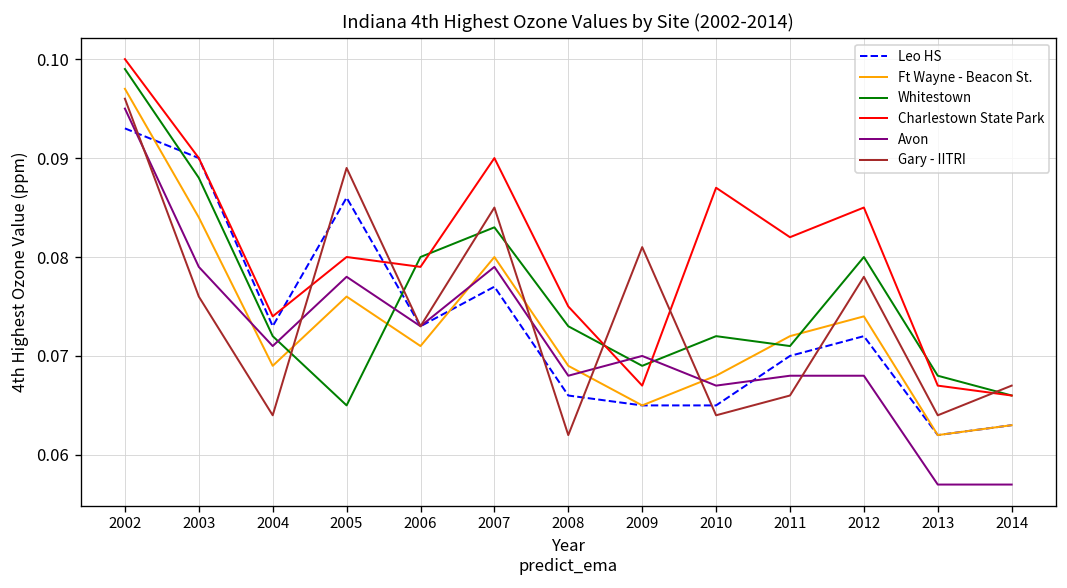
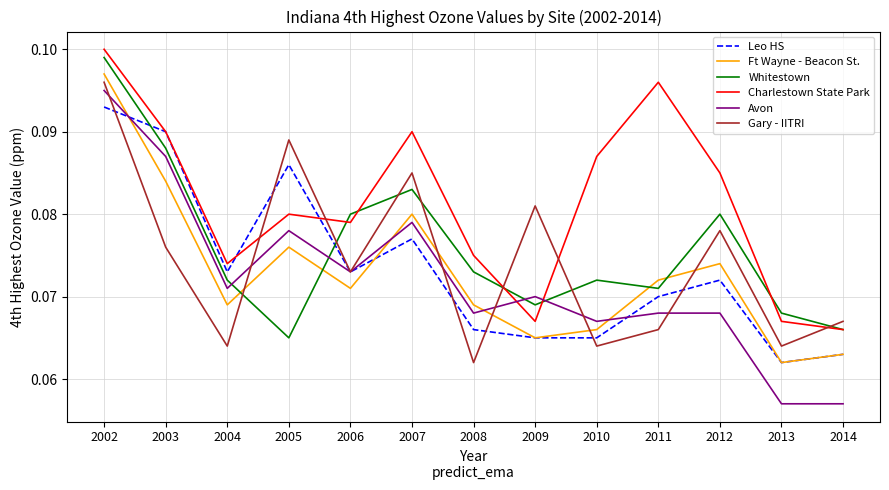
  {
    "Leo HS": {
      "2002": 0.093,
      "2004": 0.073,
      "2005": 0.086,
      "2007": 0.077,
      "2008": 0.066,
      "2010": 0.065,
      "2011": 0.070,
      "2012": 0.072
    },
    "Ft Wayne - Beacon St.": {
      "2002": 0.097,
      "2003": 0.084,
      "2004": 0.069,
      "2005": 0.076,
      "2006": 0.071,
      "2007": 0.080,
      "2008": 0.069,
-     "2010": 0.068,
+     "2010": 0.066,
      "2011": 0.072,
      "2012": 0.074
    },
    "Whitestown": {
      "2002": 0.099,
      "2003": 0.088,
      "2004": 0.072,
      "2005": 0.065,
      "2006": 0.080,
      "2007": 0.083,
      "2008": 0.073,
      "2009": 0.069,
      "2010": 0.072,
      "2011": 0.071,
      "2012": 0.080,
      "2013": 0.068
    },
    "Charlestown State Park": {
      "2002": 0.100,
      "2004": 0.074,
      "2005": 0.080,
      "2006": 0.079,
      "2007": 0.090,
      "2008": 0.075,
      "2009": 0.067,
      "2010": 0.087,
-     "2011": 0.082,
+     "2011": 0.096,
      "2012": 0.085,
      "2013": 0.067
    },
    "Avon": {
      "2002": 0.095,
-     "2003": 0.079,
+     "2003": 0.087,
      "2004": 0.071,
      "2005": 0.078,
      "2007": 0.079,
      "2008": 0.068,
      "2009": 0.070,
      "2010": 0.067,
      "2011": 0.068,
      "2012": 0.068,
      "2013": 0.057,
      "2014": 0.057
    },
    "Gary - IITRI": {
      "2002": 0.096,
      "2003": 0.076,
      "2004": 0.064,
      "2005": 0.089,
      "2007": 0.085,
      "2008": 0.062,
      "2009": 0.081,
      "2010": 0.064,
      "2011": 0.066,
      "2012": 0.078,
      "2013": 0.064,
      "2014": 0.067
    }
  }
